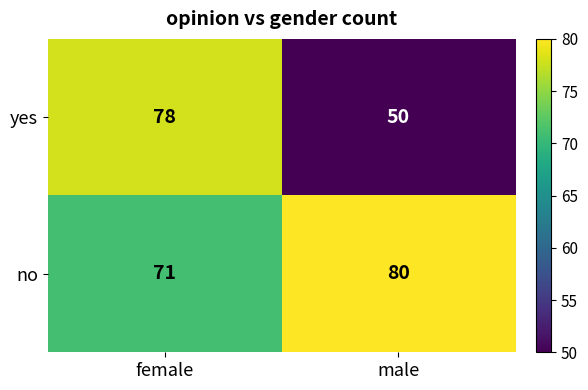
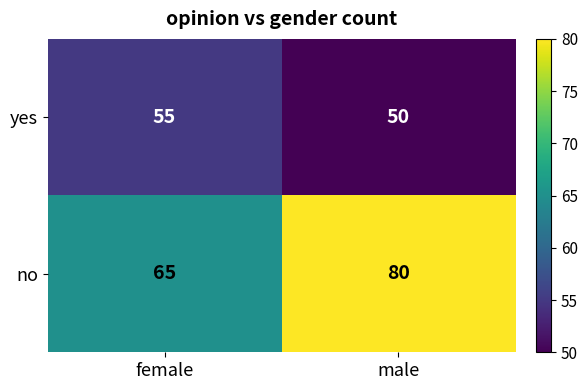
  {
    "yes": {
-     "female": 78,
+     "female": 55,
      "male": 50
    },
    "no": {
-     "female": 71,
+     "female": 65,
      "male": 80
    }
  }
